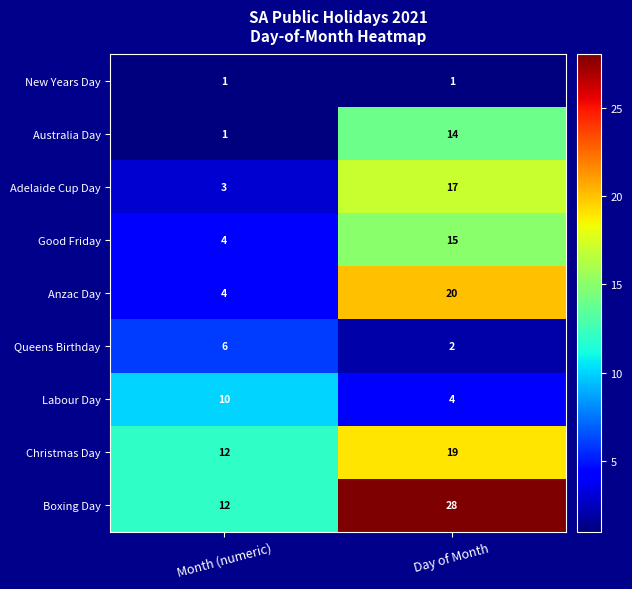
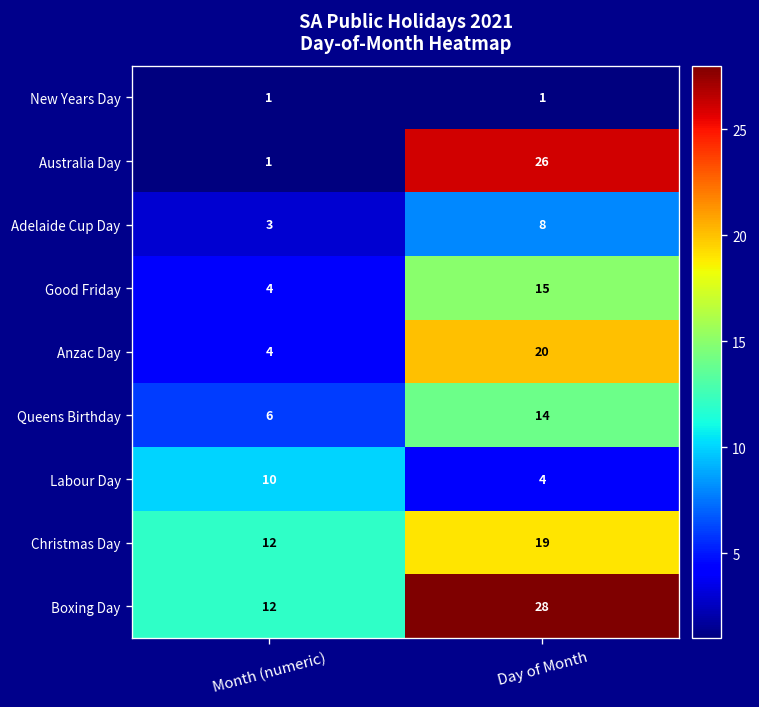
  {
    "New Years Day": {
      "Month (numeric)": 1,
      "Day of Month": 1
    },
    "Australia Day": {
      "Month (numeric)": 1,
-     "Day of Month": 14
+     "Day of Month": 26
    },
    "Adelaide Cup Day": {
      "Month (numeric)": 3,
-     "Day of Month": 17
+     "Day of Month": 8
    },
    "Good Friday": {
      "Month (numeric)": 4,
      "Day of Month": 15
    },
    "Anzac Day": {
      "Month (numeric)": 4,
      "Day of Month": 20
    },
    "Queens Birthday": {
      "Month (numeric)": 6,
-     "Day of Month": 2
+     "Day of Month": 14
    },
    "Labour Day": {
      "Month (numeric)": 10,
      "Day of Month": 4
    },
    "Christmas Day": {
      "Month (numeric)": 12,
      "Day of Month": 19
    },
    "Boxing Day": {
      "Month (numeric)": 12,
      "Day of Month": 28
    }
  }
